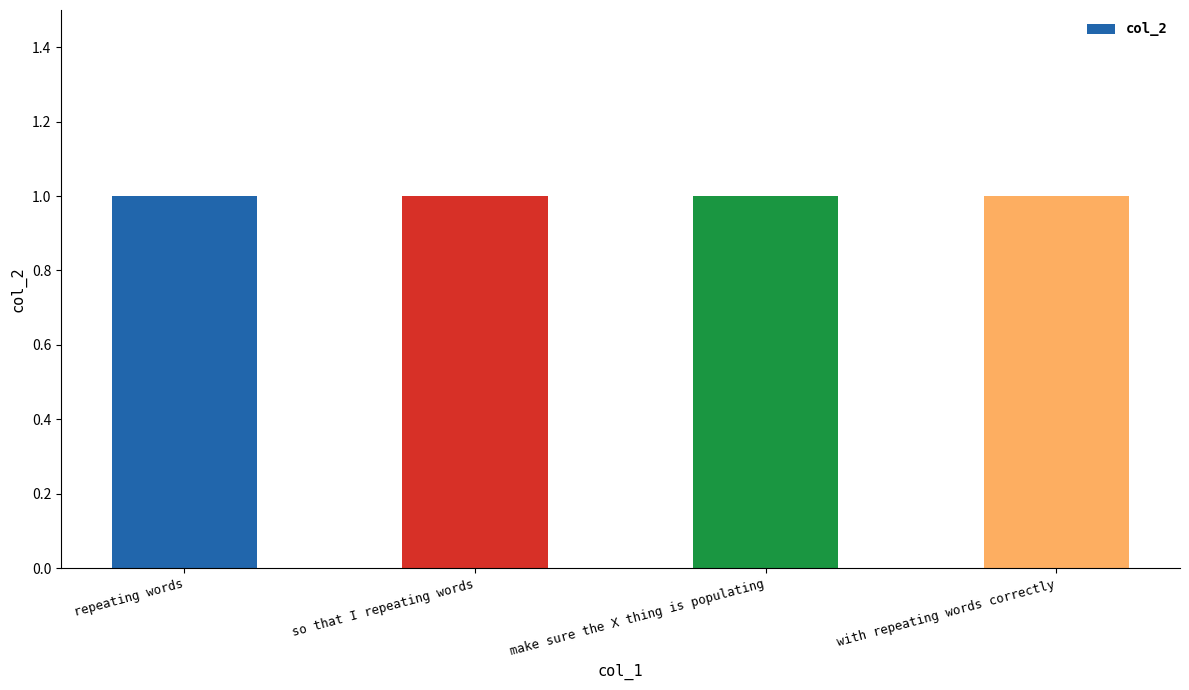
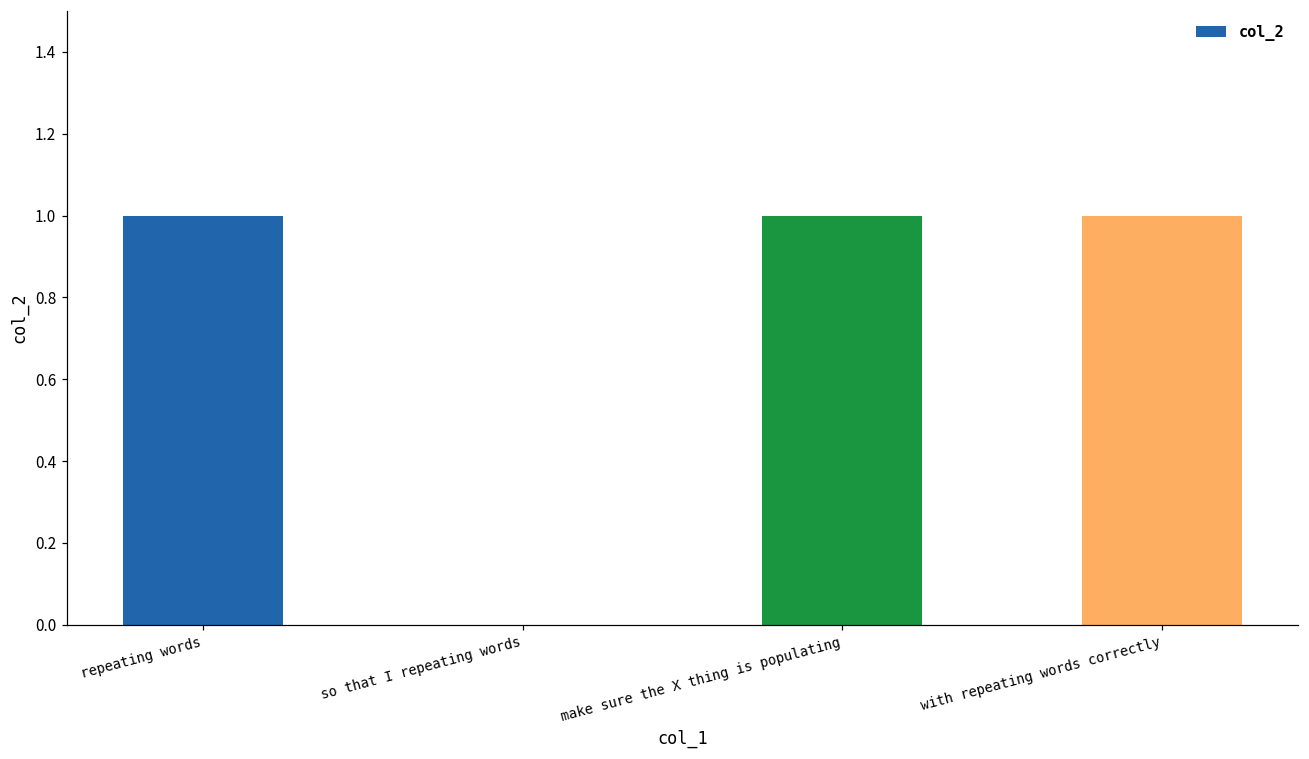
  {
    "repeating words": 1,
-   "so that I repeating words": 1,
+   "so that I repeating words": 0,
    "make sure the X thing is populating": 1,
    "with repeating words correctly": 1
  }
